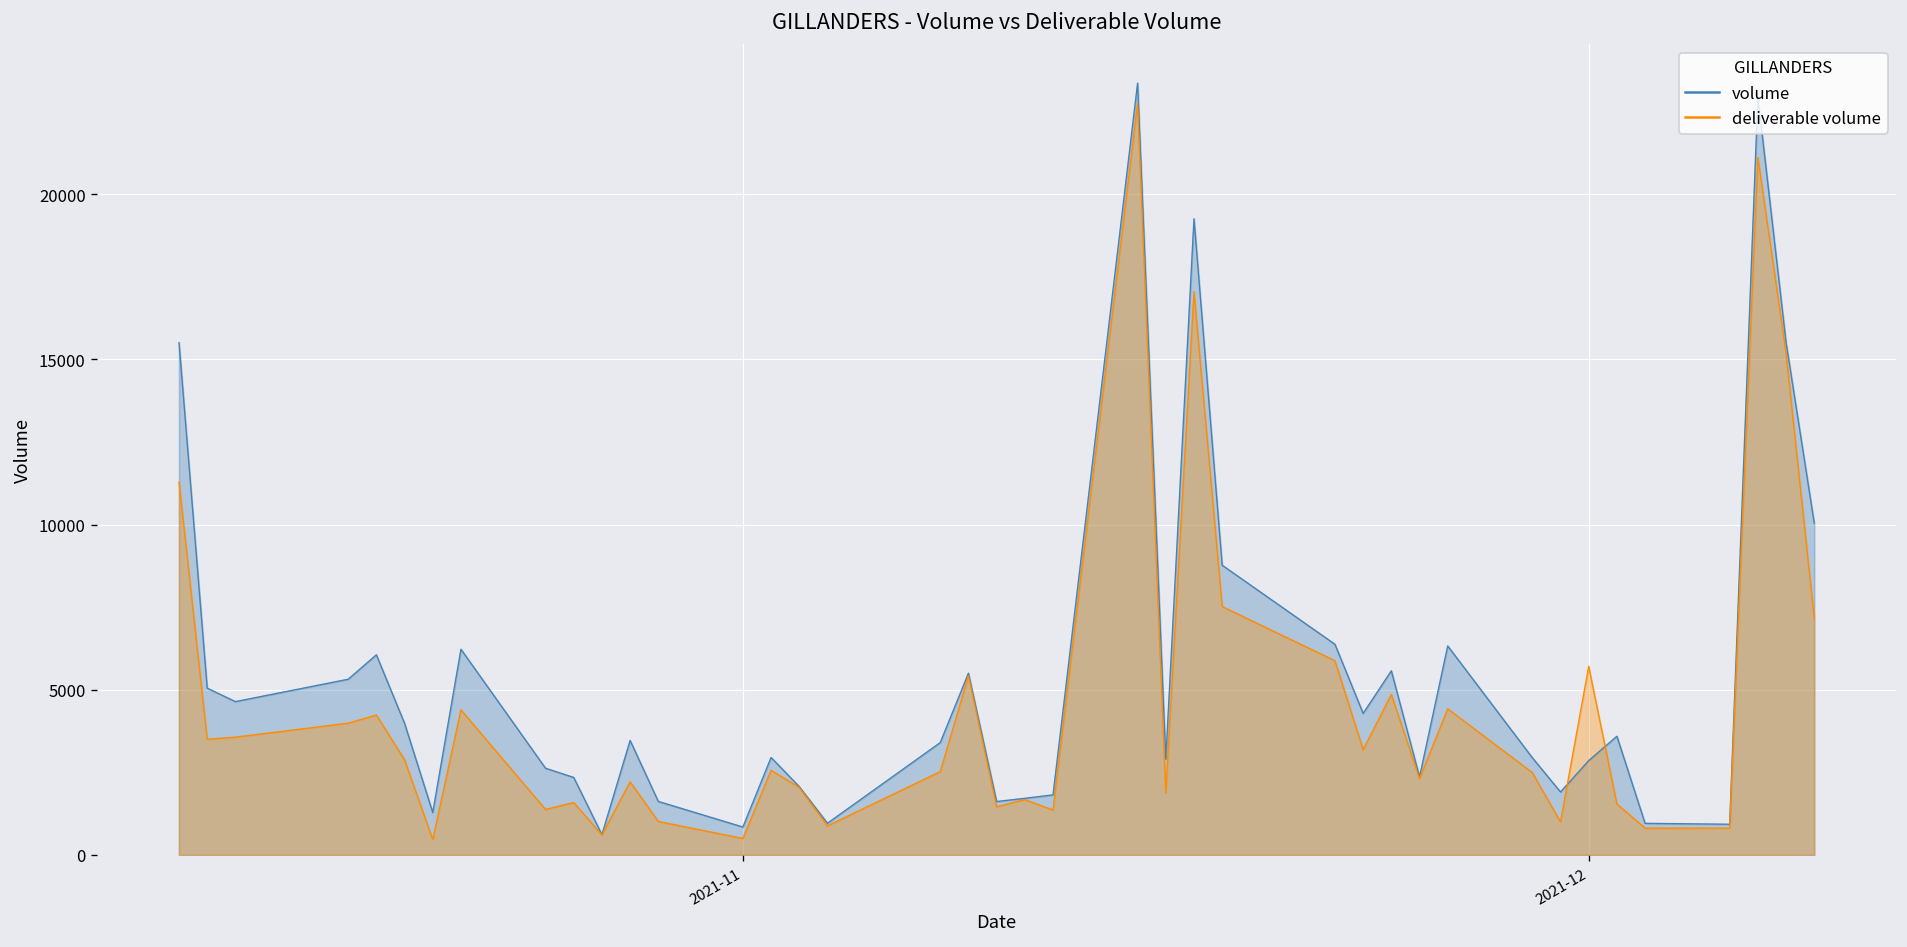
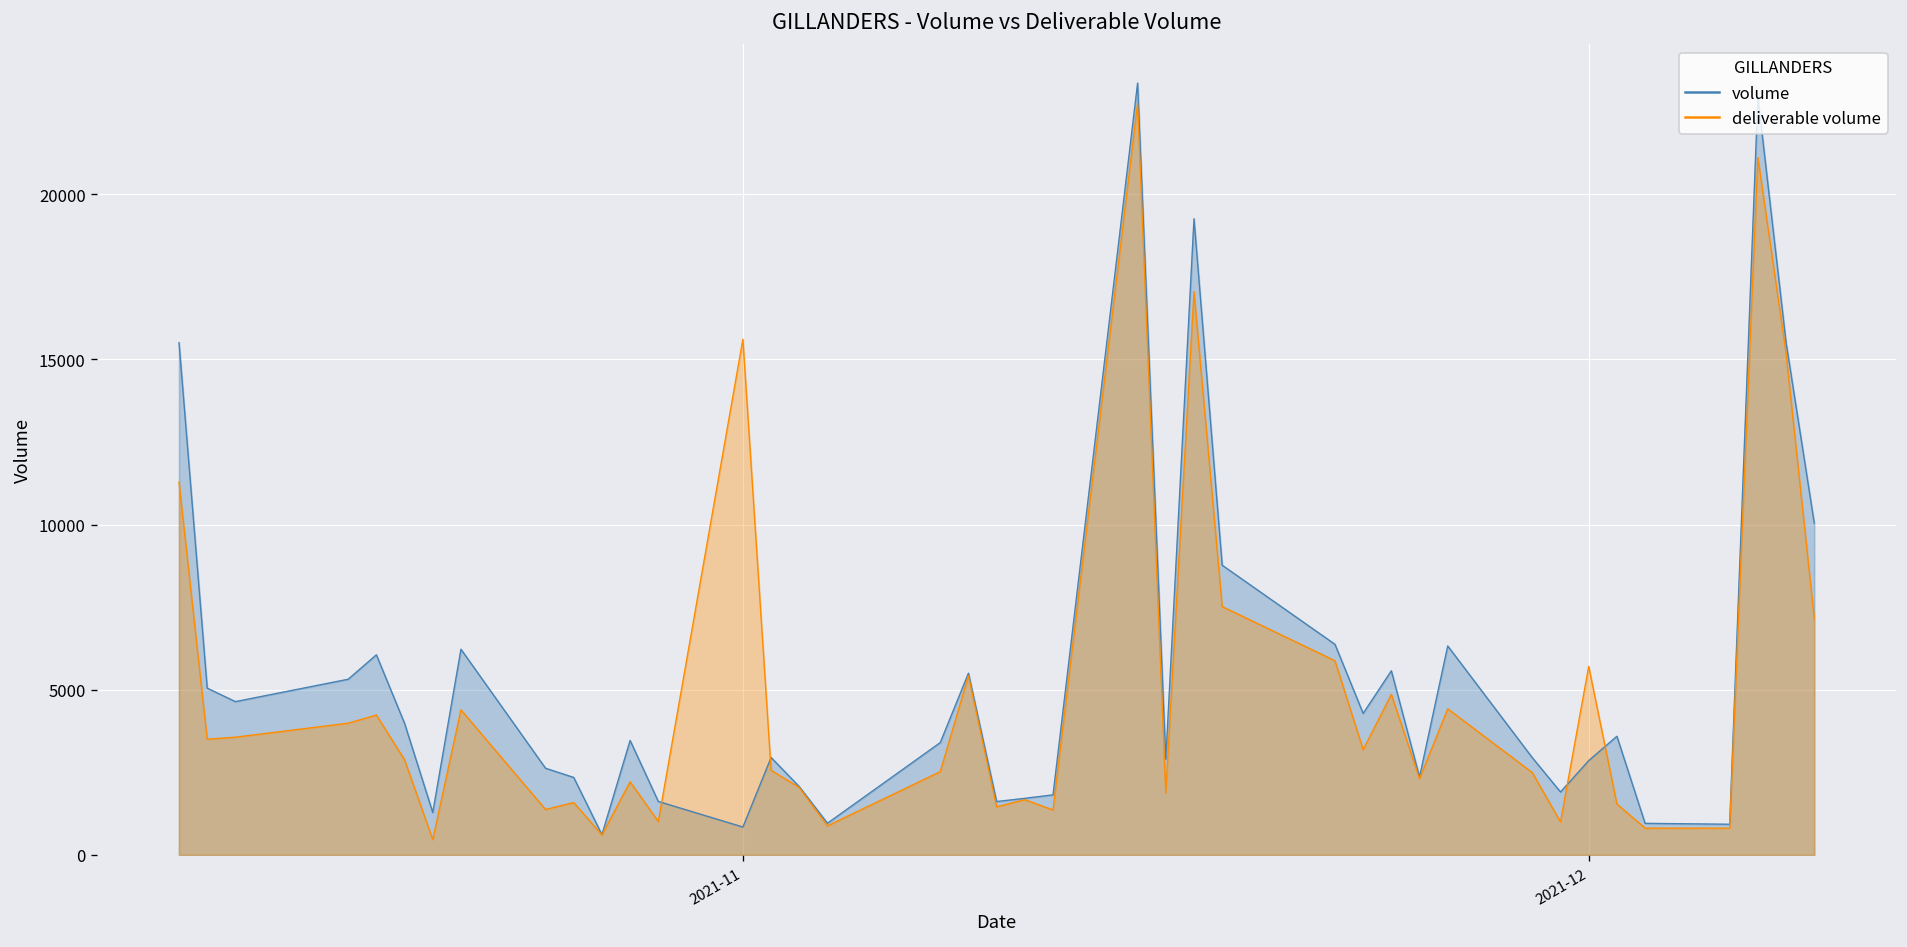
  {
    "volume": {
      "2021-11": 800,
      "2021-12": 2900
    },
    "deliverable volume": {
-     "2021-11": 500,
+     "2021-11": 15600,
      "2021-12": 5700
    }
  }
